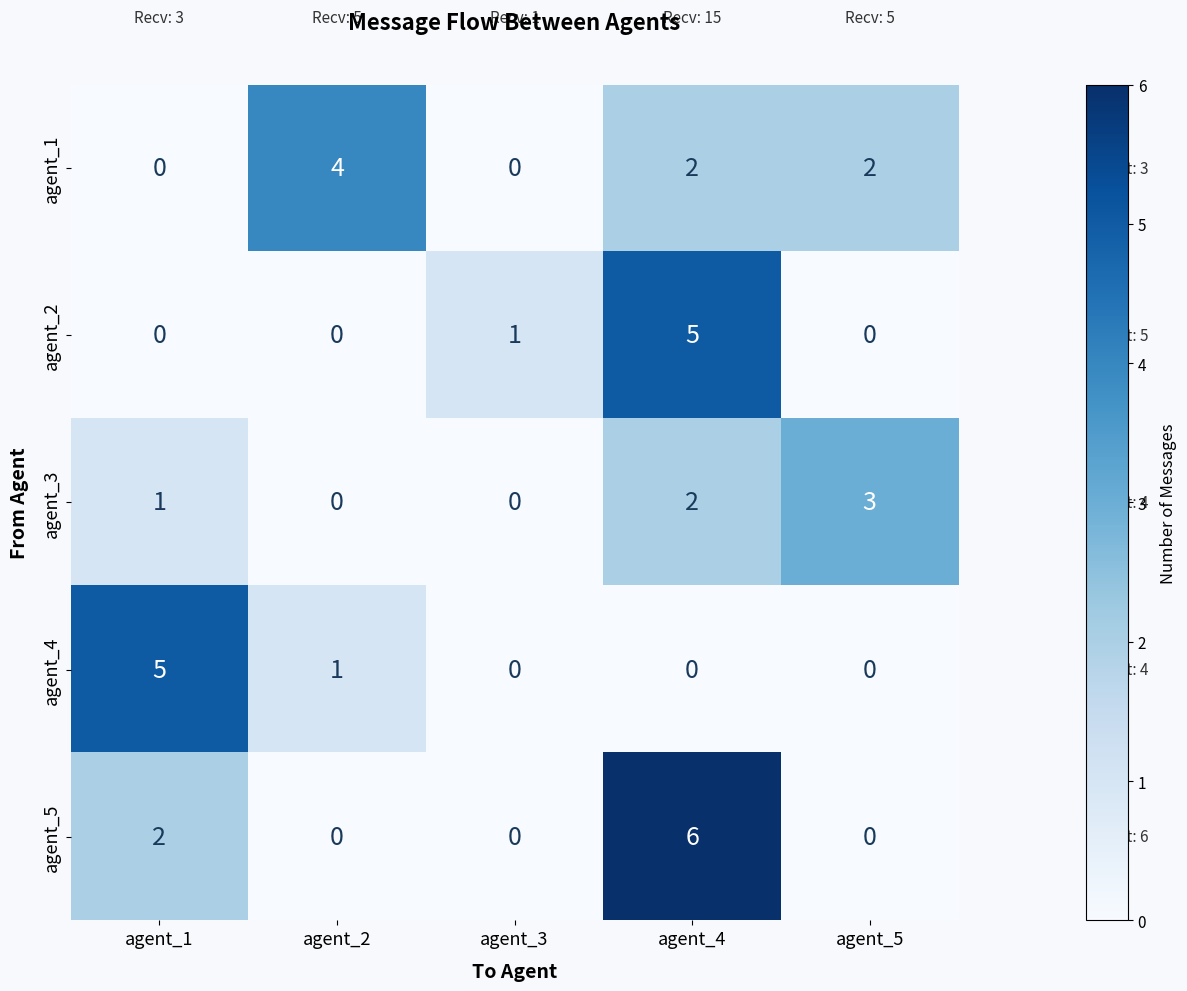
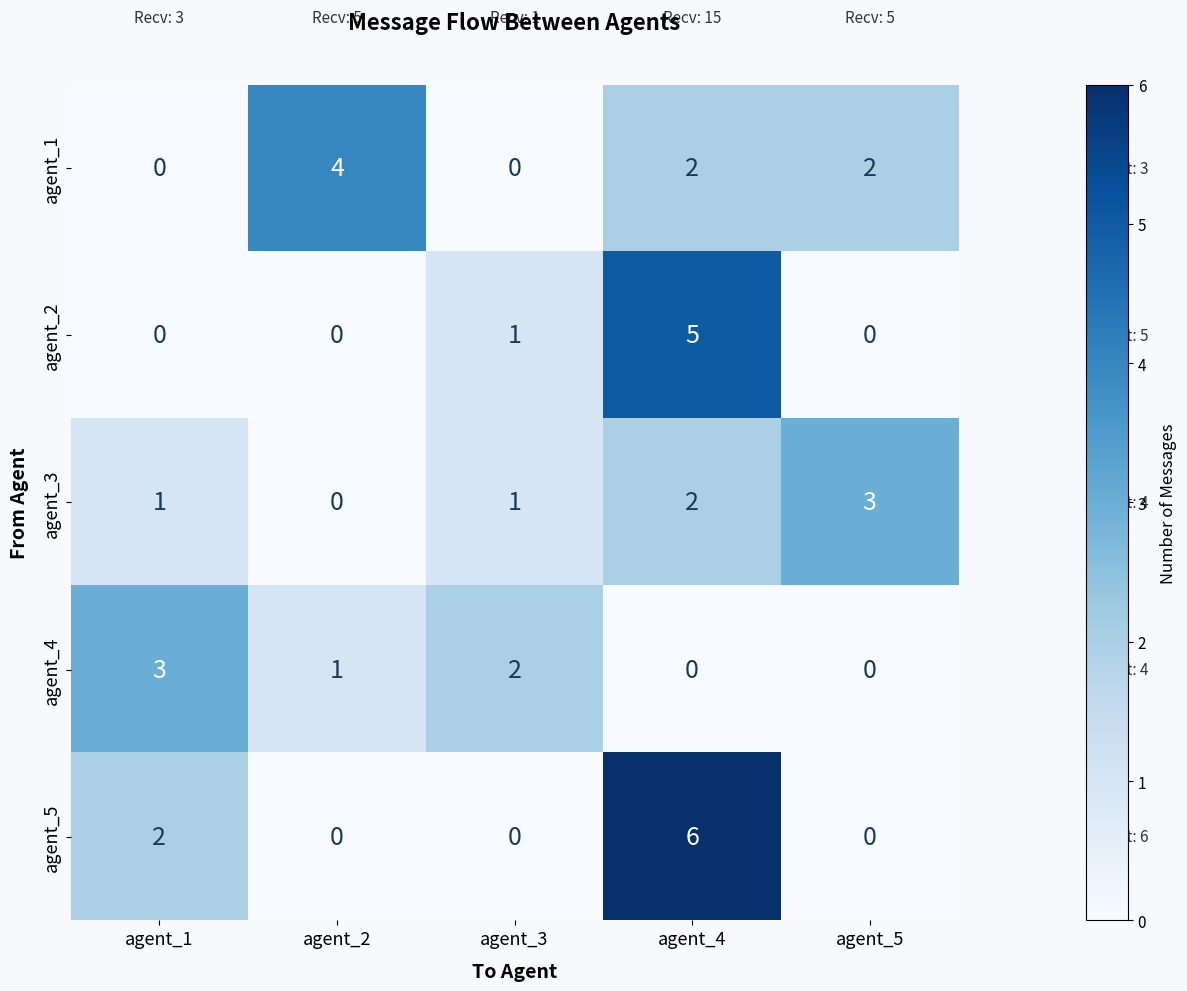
  {
    "agent_1": {
      "agent_1": 0,
      "agent_2": 4,
      "agent_3": 0,
      "agent_4": 2,
      "agent_5": 2
    },
    "agent_2": {
      "agent_1": 0,
      "agent_2": 0,
      "agent_3": 1,
      "agent_4": 5,
      "agent_5": 0
    },
    "agent_3": {
      "agent_1": 1,
      "agent_2": 0,
-     "agent_3": 0,
+     "agent_3": 1,
      "agent_4": 2,
      "agent_5": 3
    },
    "agent_4": {
-     "agent_1": 5,
+     "agent_1": 3,
      "agent_2": 1,
-     "agent_3": 0,
+     "agent_3": 2,
      "agent_4": 0,
      "agent_5": 0
    },
    "agent_5": {
      "agent_1": 2,
      "agent_2": 0,
      "agent_3": 0,
      "agent_4": 6,
      "agent_5": 0
    }
  }
